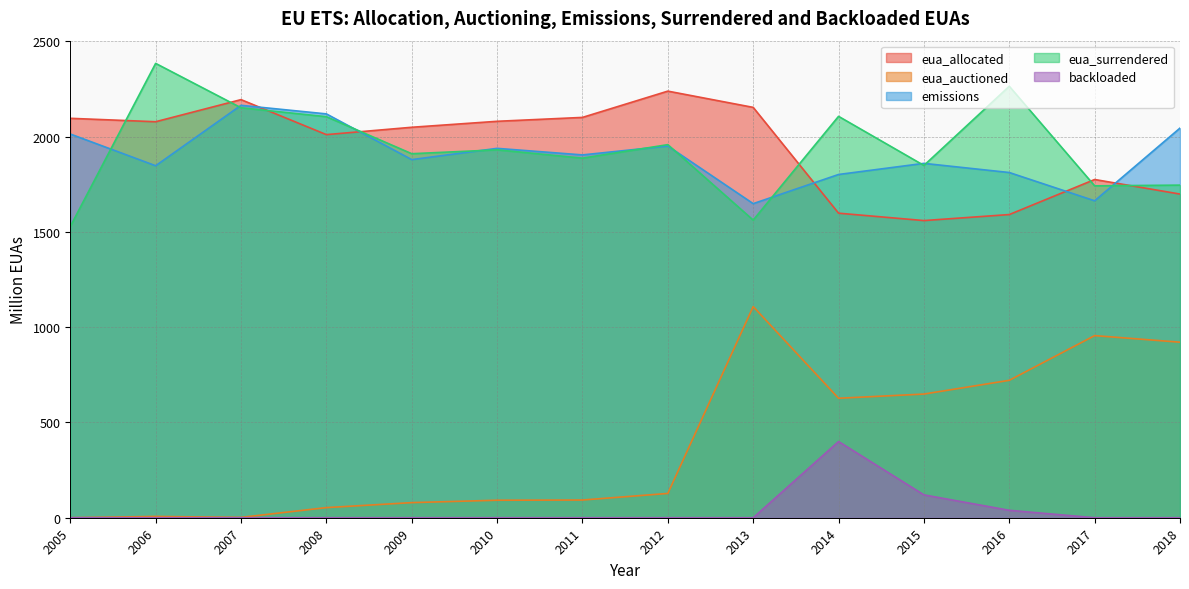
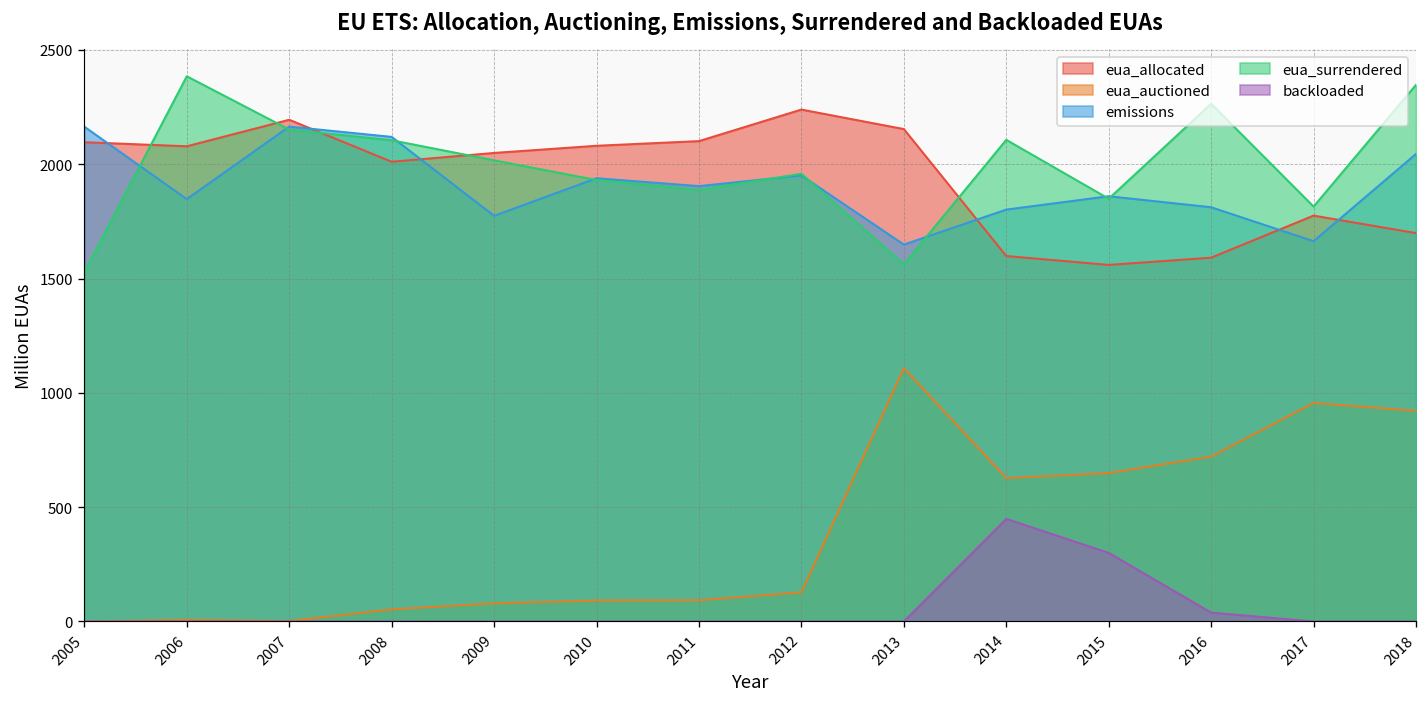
  {
    "emissions": {
-     "2005": 2010,
+     "2005": 2160,
      "2006": 1850,
      "2008": 2120,
-     "2009": 1880,
+     "2009": 1770,
      "2011": 1900,
      "2013": 1650,
      "2014": 1800,
      "2016": 1810,
      "2017": 1660,
      "2018": 2050
    },
    "eua_surrendered": {
      "2005": 1530,
      "2006": 2380,
      "2008": 2100,
-     "2009": 1910,
+     "2009": 2020,
      "2011": 1890,
      "2013": 1560,
      "2014": 2110,
-     "2017": 1740,
-     "2018": 1750
+     "2017": 1810,
+     "2018": 2350
    },
    "backloaded": {
      "2008": 0,
      "2009": 0,
      "2010": 0,
      "2011": 0,
      "2012": 0,
      "2013": 0,
-     "2014": 400,
-     "2015": 120,
+     "2014": 450,
+     "2015": 300,
      "2016": 40,
      "2017": 0,
      "2018": 0
    }
  }
